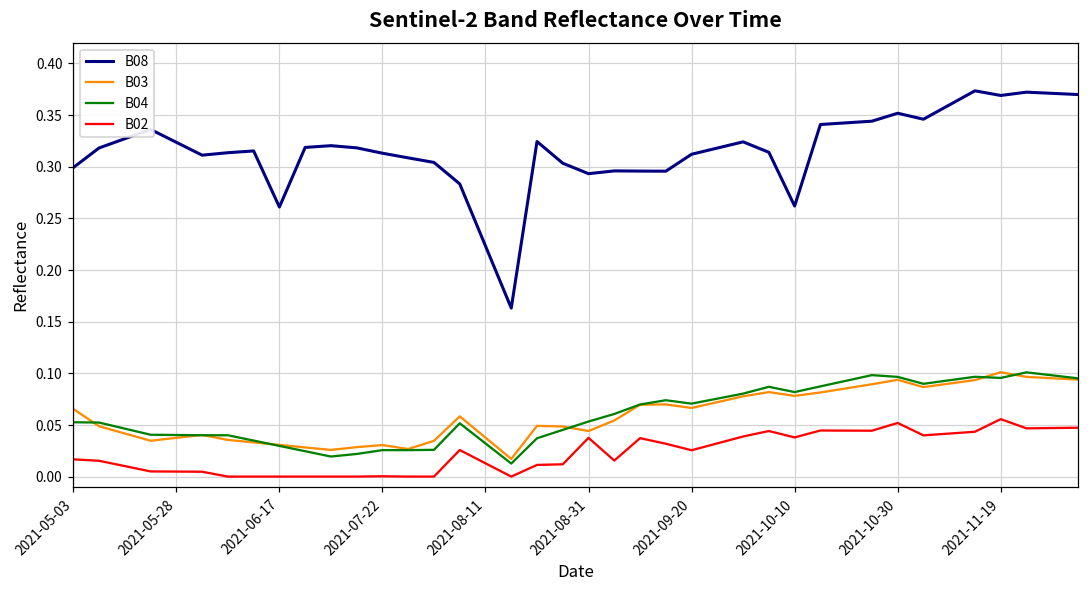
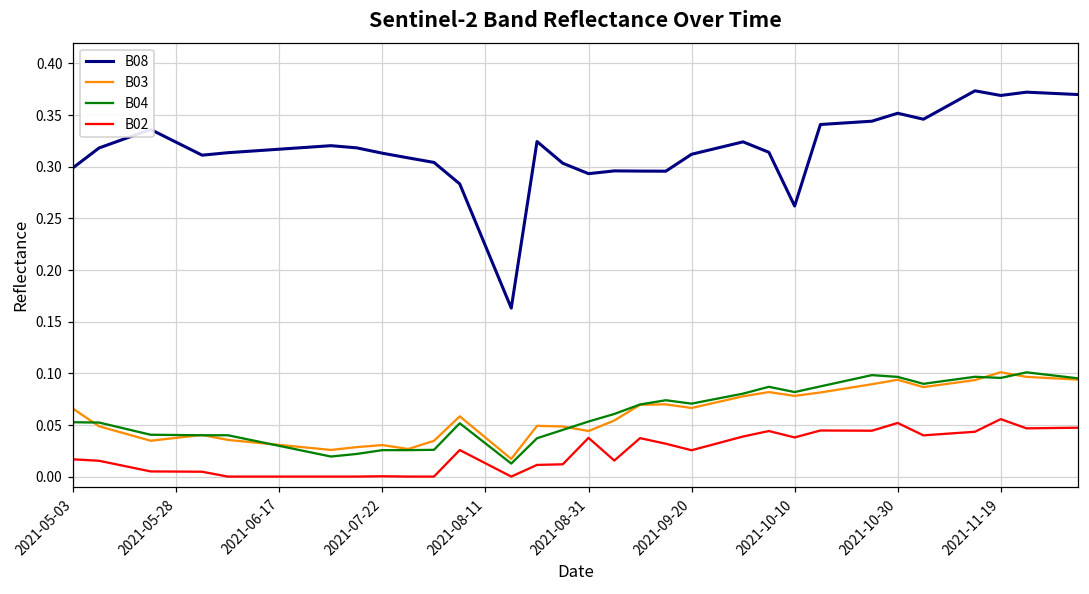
  {
    "B08": {
      "2021-05-03": 0.30,
      "2021-05-28": 0.32,
-     "2021-06-17": 0.26,
+     "2021-06-17": 0.32,
      "2021-07-22": 0.31,
      "2021-08-11": 0.22,
      "2021-08-31": 0.29,
      "2021-09-20": 0.31,
      "2021-10-10": 0.26,
      "2021-10-30": 0.35,
      "2021-11-19": 0.37
    },
    "B03": {
      "2021-05-03": 0.07,
      "2021-07-22": 0.03,
      "2021-08-11": 0.04,
      "2021-08-31": 0.04,
      "2021-09-20": 0.07,
      "2021-10-10": 0.08,
      "2021-10-30": 0.09,
      "2021-11-19": 0.10
    },
    "B04": {
      "2021-05-03": 0.05,
      "2021-07-22": 0.03,
      "2021-08-11": 0.03,
      "2021-08-31": 0.05,
      "2021-09-20": 0.07,
      "2021-10-10": 0.08,
      "2021-10-30": 0.10,
      "2021-11-19": 0.10
    },
    "B02": {
      "2021-05-03": 0.02,
      "2021-05-28": 0.00,
      "2021-06-17": 0.00,
      "2021-07-22": 0.00,
      "2021-08-11": 0.01,
      "2021-08-31": 0.04,
      "2021-09-20": 0.03,
      "2021-10-10": 0.04,
      "2021-10-30": 0.05,
      "2021-11-19": 0.06
    }
  }
